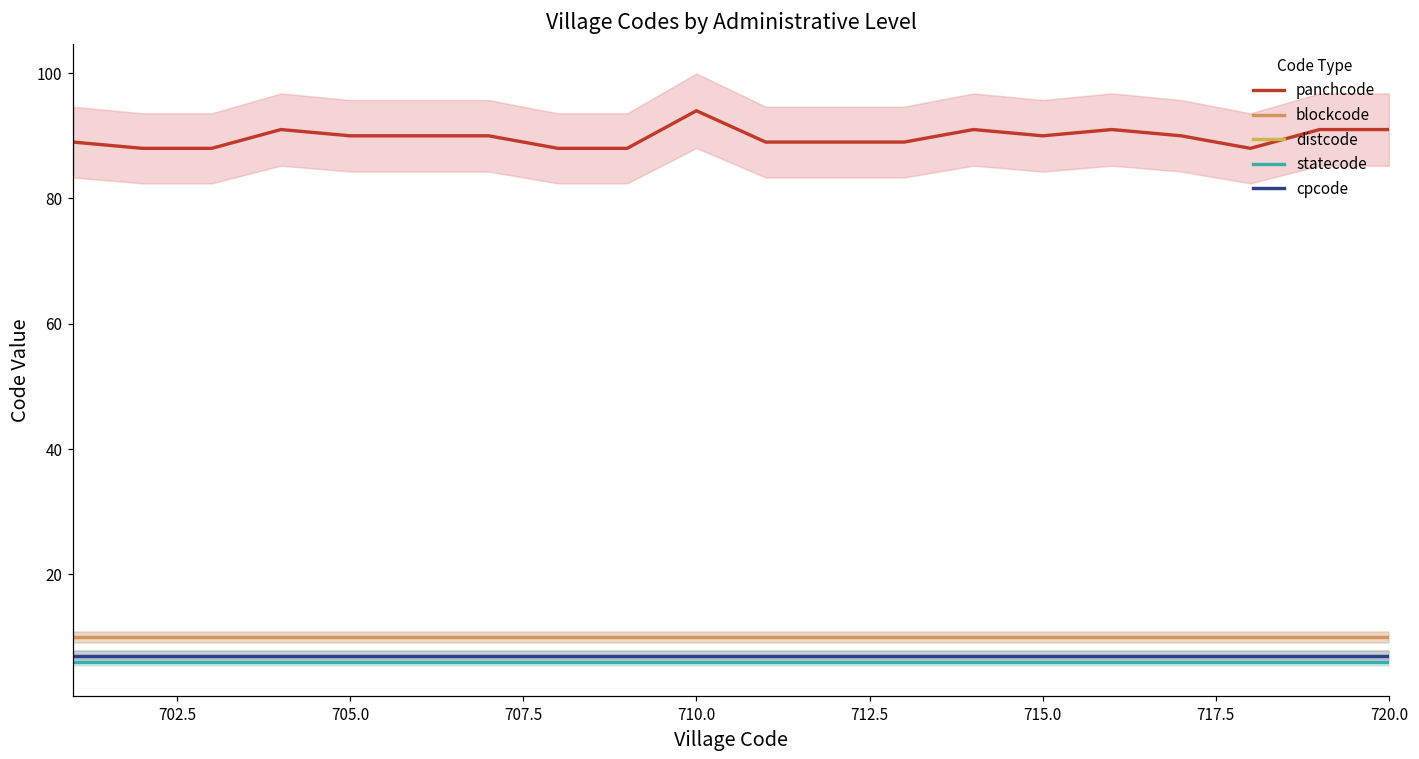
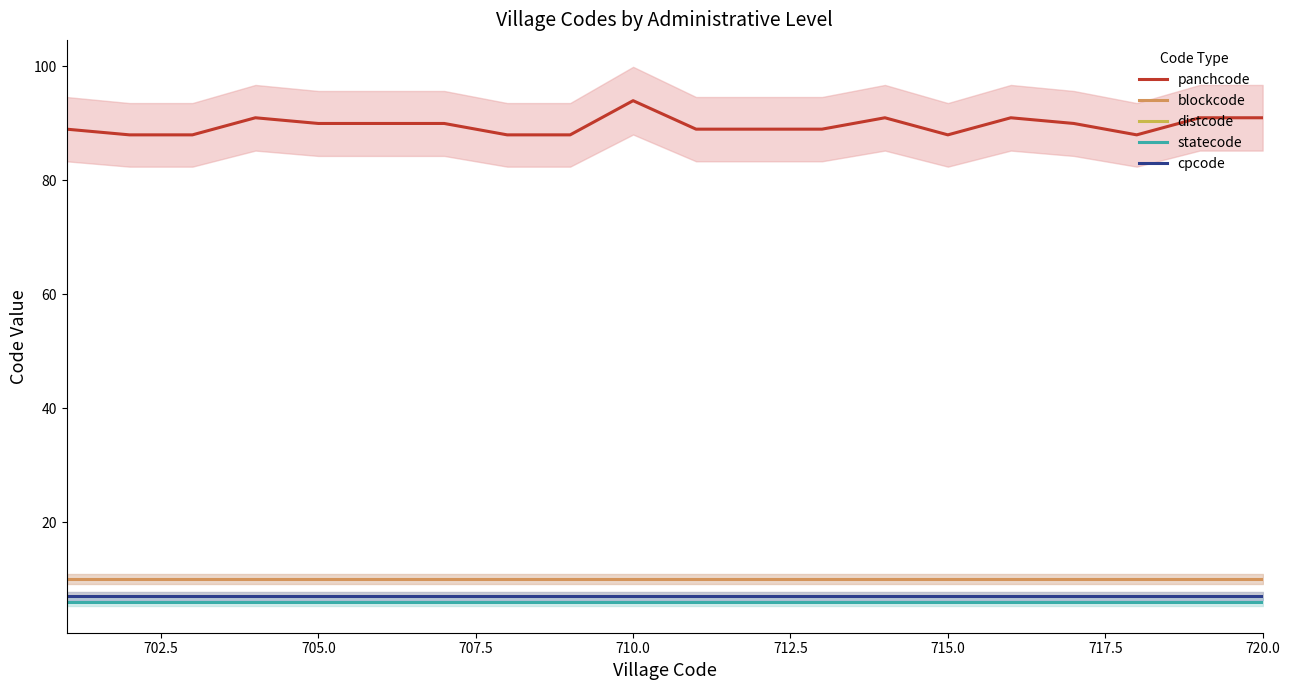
  {
    "panchcode": {
      "705.0": 90,
      "710.0": 94,
-     "715.0": 90,
+     "715.0": 88,
      "720.0": 91
    },
    "statecode": {
      "705.0": 6,
      "710.0": 6,
      "715.0": 6,
      "720.0": 6
    }
  }
